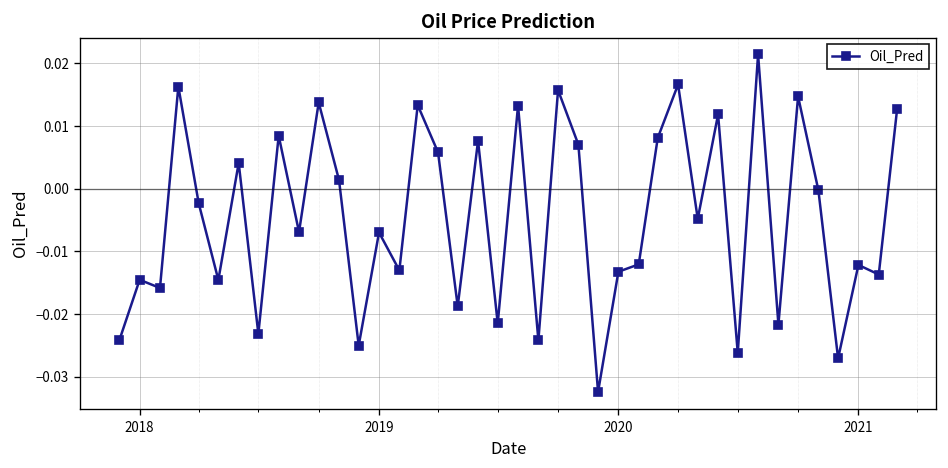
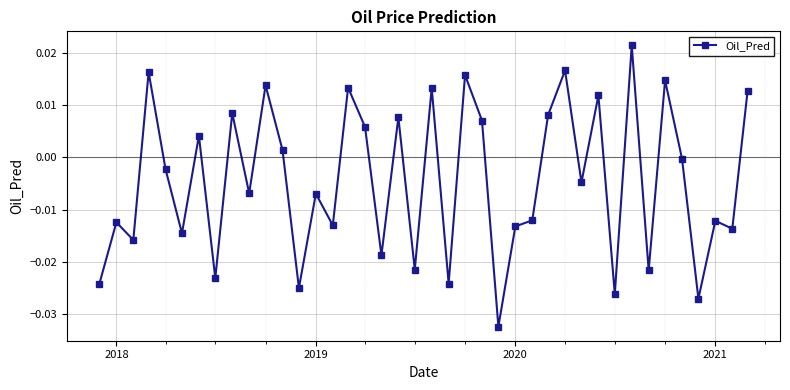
  {
-   "2018": -0.015,
+   "2018": -0.012,
    "2019": -0.007,
    "2020": -0.013,
    "2021": -0.012
  }
